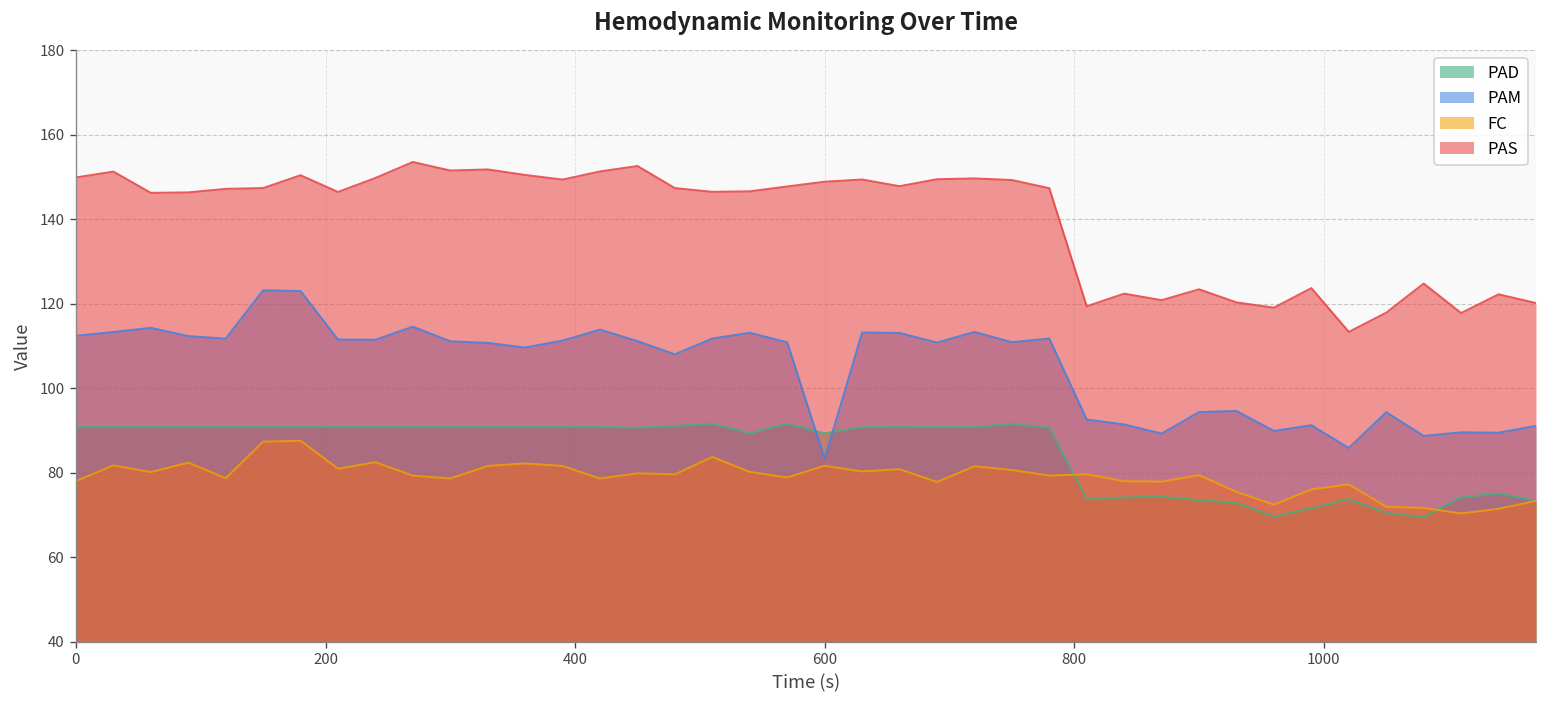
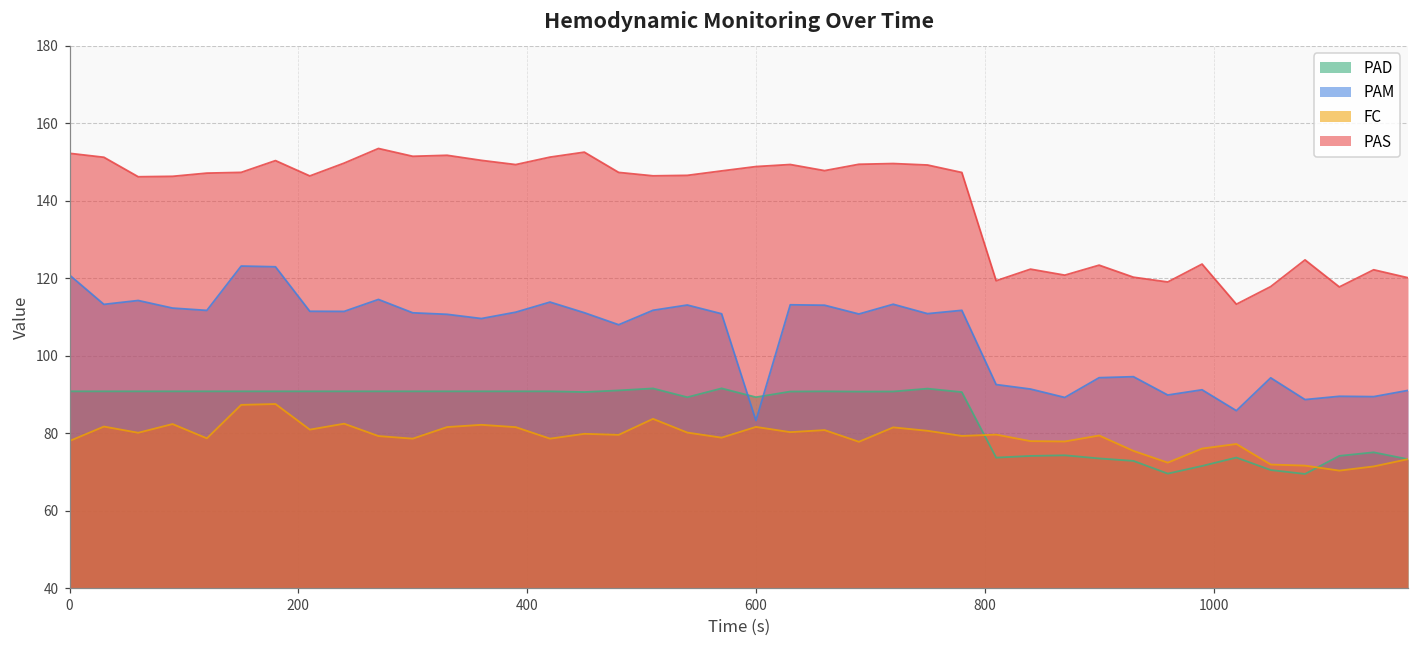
  {
    "PAD": {
      "0": 91,
      "600": 89
    },
    "PAM": {
-     "0": 112,
+     "0": 121,
      "600": 83
    },
    "FC": {
      "0": 78,
      "600": 82
    },
    "PAS": {
-     "0": 150,
+     "0": 152,
      "600": 149
    }
  }
